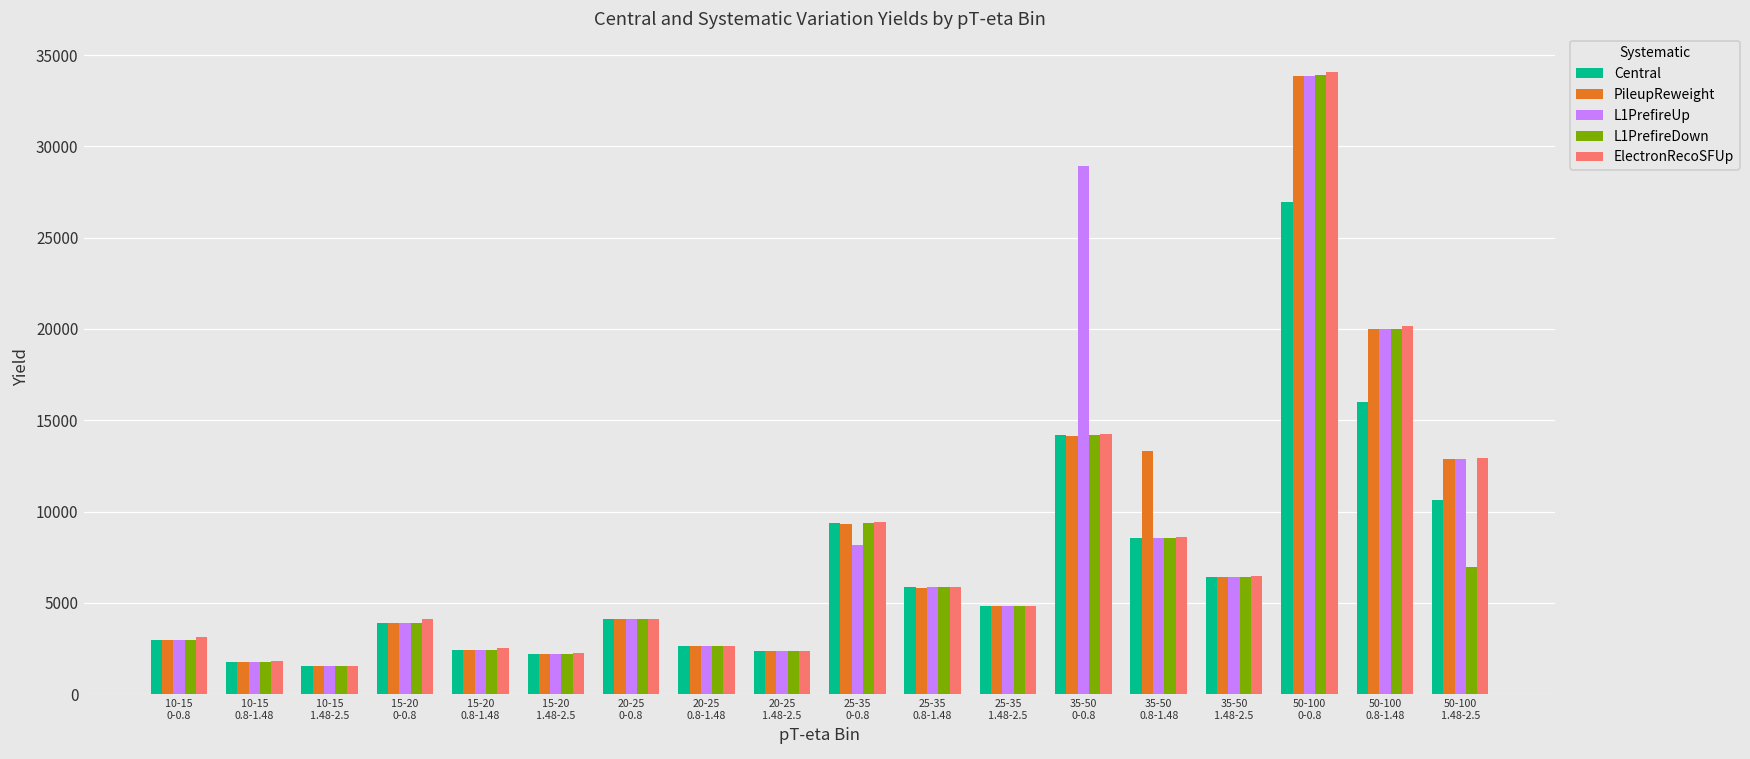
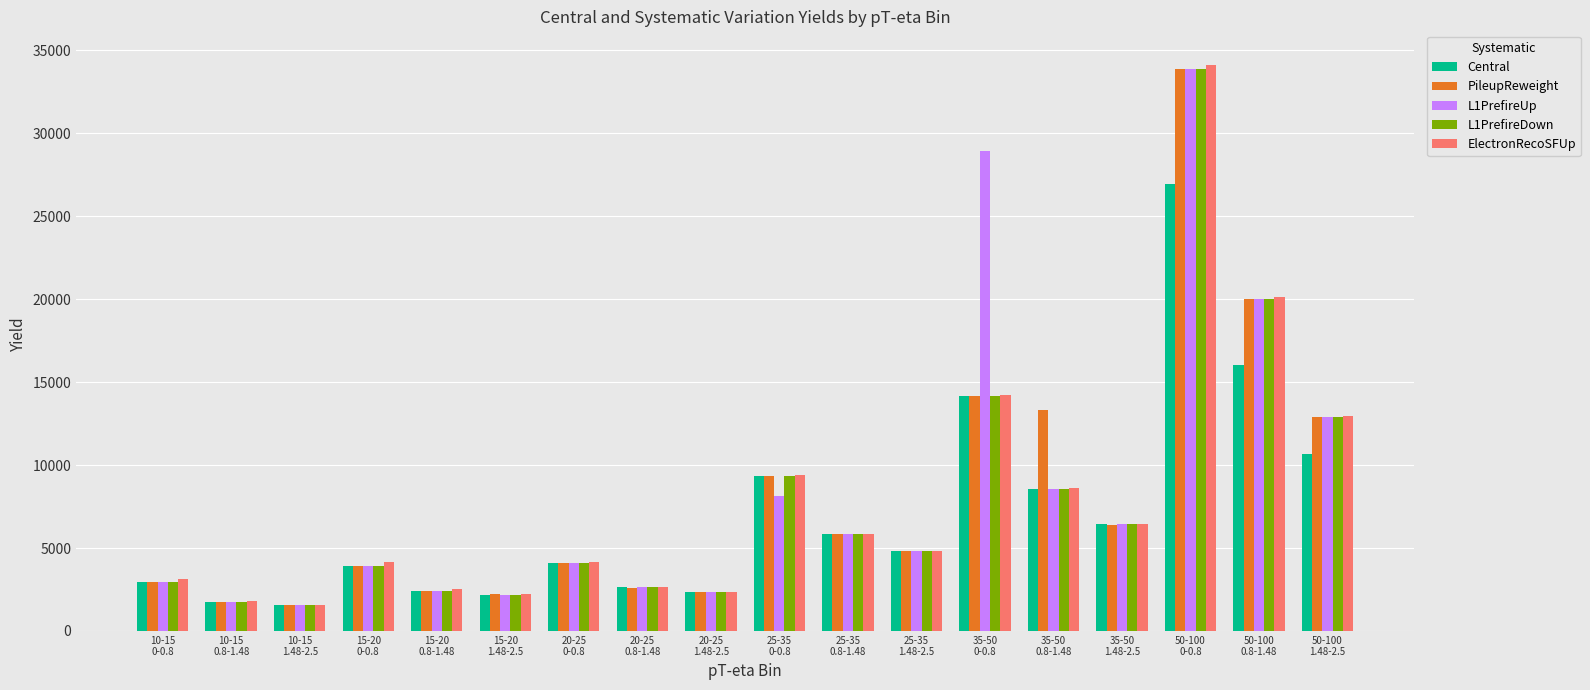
  {
    "Central": {
      "10-15 0-0.8": 3000,
      "10-15 0.8-1.48": 1800,
      "10-15 1.48-2.5": 1500,
      "15-20 0-0.8": 3900,
      "15-20 0.8-1.48": 2400,
      "15-20 1.48-2.5": 2200,
      "20-25 0-0.8": 4100,
      "20-25 0.8-1.48": 2600,
      "20-25 1.48-2.5": 2400,
      "25-35 0-0.8": 9400,
      "25-35 0.8-1.48": 5900,
      "25-35 1.48-2.5": 4800,
      "35-50 0-0.8": 14200,
      "35-50 0.8-1.48": 8600,
      "35-50 1.48-2.5": 6400,
      "50-100 0-0.8": 26900,
      "50-100 0.8-1.48": 16000,
      "50-100 1.48-2.5": 10600
    },
    "PileupReweight": {
      "10-15 0-0.8": 3000,
      "10-15 0.8-1.48": 1800,
      "10-15 1.48-2.5": 1600,
      "15-20 0-0.8": 3900,
      "15-20 0.8-1.48": 2400,
      "15-20 1.48-2.5": 2200,
      "20-25 0-0.8": 4100,
      "20-25 0.8-1.48": 2600,
      "20-25 1.48-2.5": 2400,
      "25-35 0-0.8": 9300,
      "25-35 0.8-1.48": 5800,
      "25-35 1.48-2.5": 4800,
      "35-50 0-0.8": 14100,
      "35-50 0.8-1.48": 13300,
      "35-50 1.48-2.5": 6400,
      "50-100 0-0.8": 33900,
      "50-100 0.8-1.48": 20000,
      "50-100 1.48-2.5": 12900
    },
    "L1PrefireUp": {
      "10-15 0-0.8": 3000,
      "10-15 0.8-1.48": 1800,
      "10-15 1.48-2.5": 1500,
      "15-20 0-0.8": 3900,
      "15-20 0.8-1.48": 2400,
      "15-20 1.48-2.5": 2200,
      "20-25 0-0.8": 4100,
      "20-25 0.8-1.48": 2600,
      "20-25 1.48-2.5": 2400,
      "25-35 0-0.8": 8100,
      "25-35 0.8-1.48": 5900,
      "25-35 1.48-2.5": 4800,
      "35-50 0-0.8": 28900,
      "35-50 0.8-1.48": 8600,
      "35-50 1.48-2.5": 6400,
      "50-100 0-0.8": 33900,
      "50-100 0.8-1.48": 20000,
      "50-100 1.48-2.5": 12900
    },
    "L1PrefireDown": {
      "10-15 0-0.8": 3000,
      "10-15 0.8-1.48": 1800,
      "10-15 1.48-2.5": 1500,
      "15-20 0-0.8": 3900,
      "15-20 0.8-1.48": 2400,
      "15-20 1.48-2.5": 2200,
      "20-25 0-0.8": 4100,
      "20-25 0.8-1.48": 2600,
      "20-25 1.48-2.5": 2400,
      "25-35 0-0.8": 9400,
      "25-35 0.8-1.48": 5900,
      "25-35 1.48-2.5": 4800,
      "35-50 0-0.8": 14200,
      "35-50 0.8-1.48": 8600,
      "35-50 1.48-2.5": 6400,
      "50-100 0-0.8": 33900,
      "50-100 0.8-1.48": 20000,
-     "50-100 1.48-2.5": 6900
+     "50-100 1.48-2.5": 12900
    },
    "ElectronRecoSFUp": {
      "10-15 0-0.8": 3100,
      "10-15 0.8-1.48": 1800,
      "10-15 1.48-2.5": 1600,
      "15-20 0-0.8": 4100,
      "15-20 0.8-1.48": 2500,
      "15-20 1.48-2.5": 2200,
      "20-25 0-0.8": 4100,
      "20-25 0.8-1.48": 2600,
      "20-25 1.48-2.5": 2400,
      "25-35 0-0.8": 9400,
      "25-35 0.8-1.48": 5900,
      "25-35 1.48-2.5": 4800,
      "35-50 0-0.8": 14200,
      "35-50 0.8-1.48": 8600,
      "35-50 1.48-2.5": 6400,
      "50-100 0-0.8": 34100,
      "50-100 0.8-1.48": 20200,
      "50-100 1.48-2.5": 13000
    }
  }
